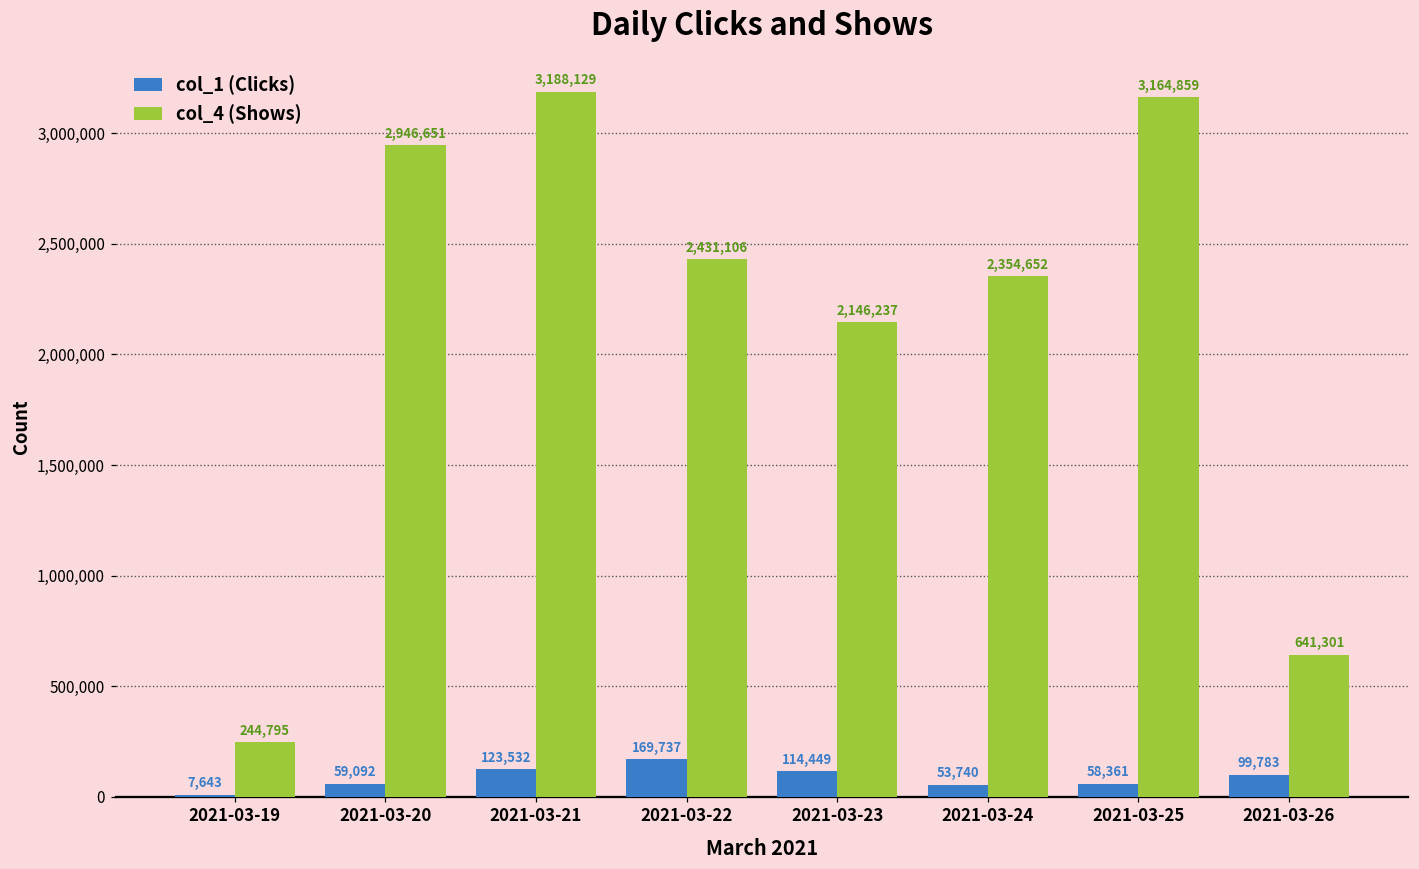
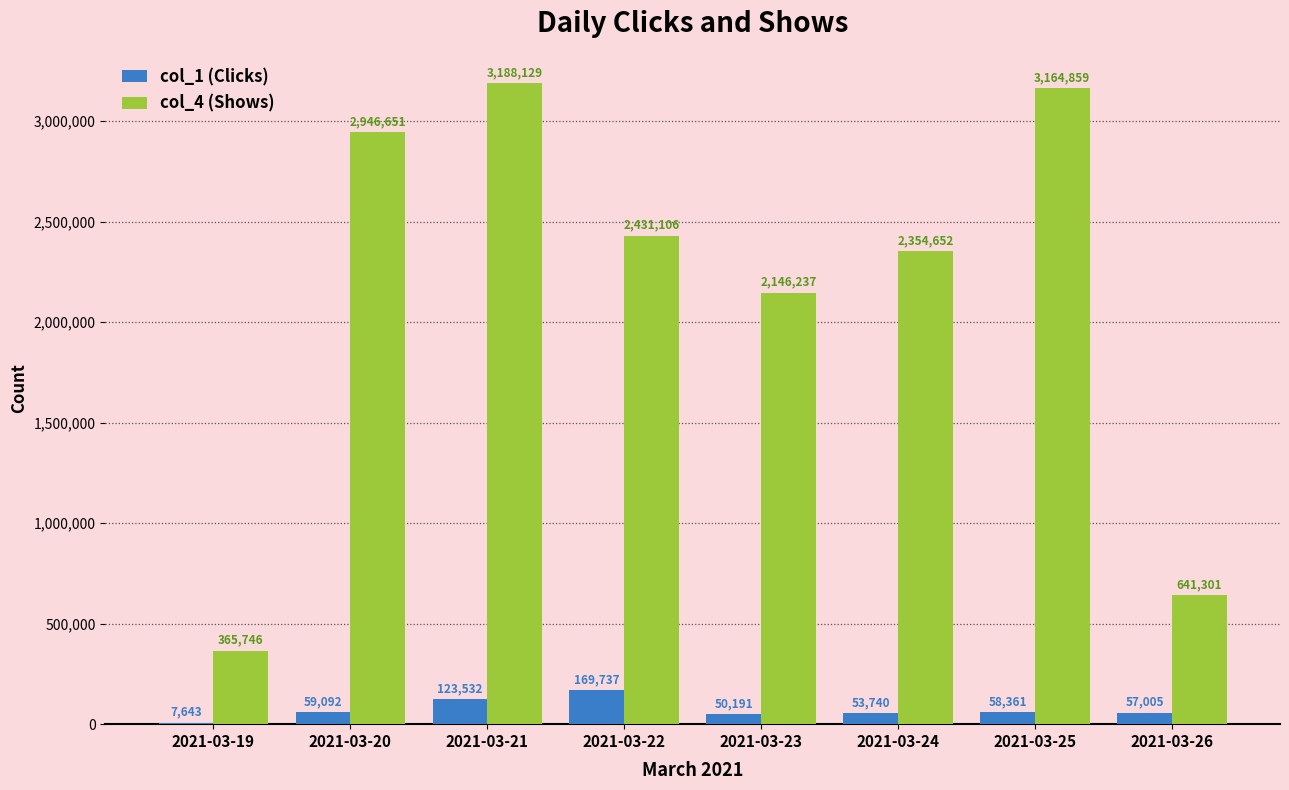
  {
    "col_1 (Clicks)": {
      "2021-03-19": "7,643",
      "2021-03-20": "59,092",
      "2021-03-21": "123,532",
      "2021-03-22": "169,737",
-     "2021-03-23": "114,449",
+     "2021-03-23": "50,191",
      "2021-03-24": "53,740",
      "2021-03-25": "58,361",
-     "2021-03-26": "99,783"
+     "2021-03-26": "57,005"
    },
    "col_4 (Shows)": {
-     "2021-03-19": "244,795",
+     "2021-03-19": "365,746",
      "2021-03-20": "2,946,651",
      "2021-03-21": "3,188,129",
      "2021-03-22": "2,431,106",
      "2021-03-23": "2,146,237",
      "2021-03-24": "2,354,652",
      "2021-03-25": "3,164,859",
      "2021-03-26": "641,301"
    }
  }
